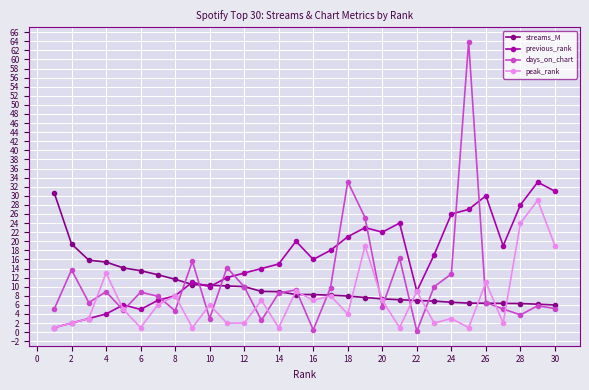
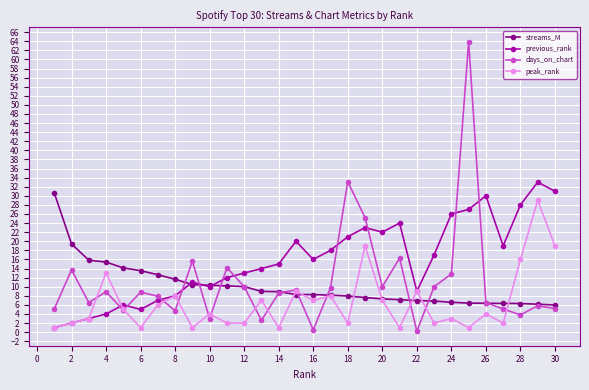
  {
    "days_on_chart": {
      "2": 14,
      "4": 9,
      "6": 9,
      "8": 5,
      "10": 3,
      "16": 1,
      "18": 33,
-     "20": 6,
+     "20": 10,
      "22": 0,
      "24": 13,
      "28": 4,
      "30": 5
    },
    "peak_rank": {
      "4": 13,
      "6": 1,
-     "10": 6,
+     "10": 4,
      "12": 2,
      "14": 1,
      "16": 7,
-     "18": 4,
+     "18": 2,
      "24": 3,
-     "26": 11,
-     "28": 24,
+     "26": 4,
+     "28": 16,
      "30": 19
    }
  }
